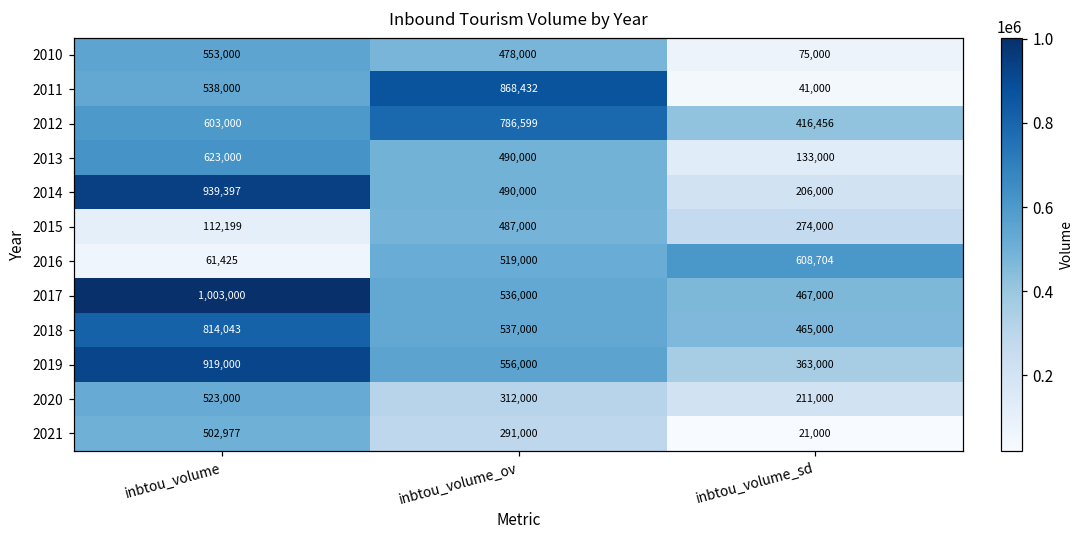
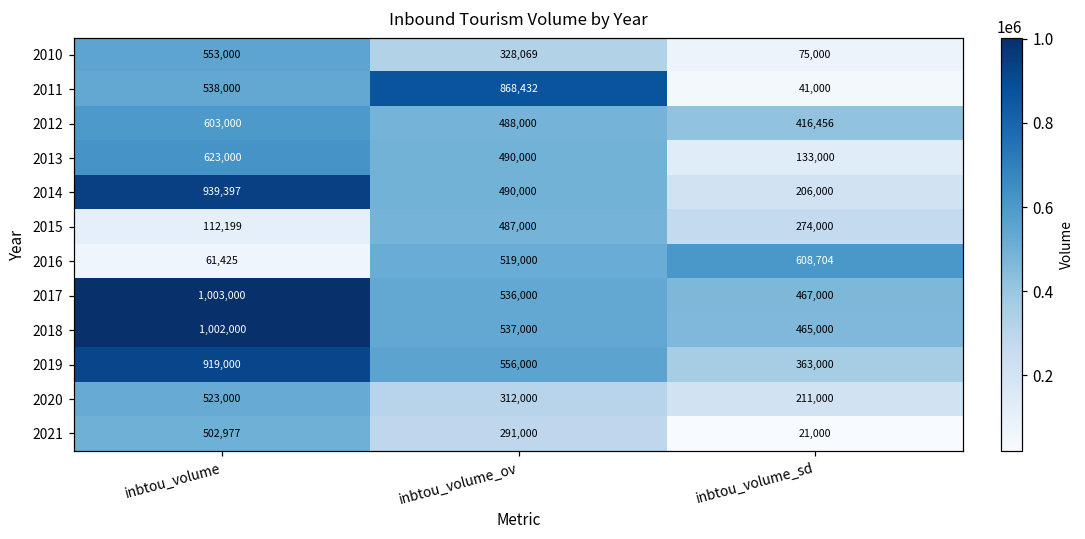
  {
    "2010": {
      "inbtou_volume": "553,000",
-     "inbtou_volume_ov": "478,000",
+     "inbtou_volume_ov": "328,069",
      "inbtou_volume_sd": "75,000"
    },
    "2011": {
      "inbtou_volume": "538,000",
      "inbtou_volume_ov": "868,432",
      "inbtou_volume_sd": "41,000"
    },
    "2012": {
      "inbtou_volume": "603,000",
-     "inbtou_volume_ov": "786,599",
+     "inbtou_volume_ov": "488,000",
      "inbtou_volume_sd": "416,456"
    },
    "2013": {
      "inbtou_volume": "623,000",
      "inbtou_volume_ov": "490,000",
      "inbtou_volume_sd": "133,000"
    },
    "2014": {
      "inbtou_volume": "939,397",
      "inbtou_volume_ov": "490,000",
      "inbtou_volume_sd": "206,000"
    },
    "2015": {
      "inbtou_volume": "112,199",
      "inbtou_volume_ov": "487,000",
      "inbtou_volume_sd": "274,000"
    },
    "2016": {
      "inbtou_volume": "61,425",
      "inbtou_volume_ov": "519,000",
      "inbtou_volume_sd": "608,704"
    },
    "2017": {
      "inbtou_volume": "1,003,000",
      "inbtou_volume_ov": "536,000",
      "inbtou_volume_sd": "467,000"
    },
    "2018": {
-     "inbtou_volume": "814,043",
+     "inbtou_volume": "1,002,000",
      "inbtou_volume_ov": "537,000",
      "inbtou_volume_sd": "465,000"
    },
    "2019": {
      "inbtou_volume": "919,000",
      "inbtou_volume_ov": "556,000",
      "inbtou_volume_sd": "363,000"
    },
    "2020": {
      "inbtou_volume": "523,000",
      "inbtou_volume_ov": "312,000",
      "inbtou_volume_sd": "211,000"
    },
    "2021": {
      "inbtou_volume": "502,977",
      "inbtou_volume_ov": "291,000",
      "inbtou_volume_sd": "21,000"
    }
  }
